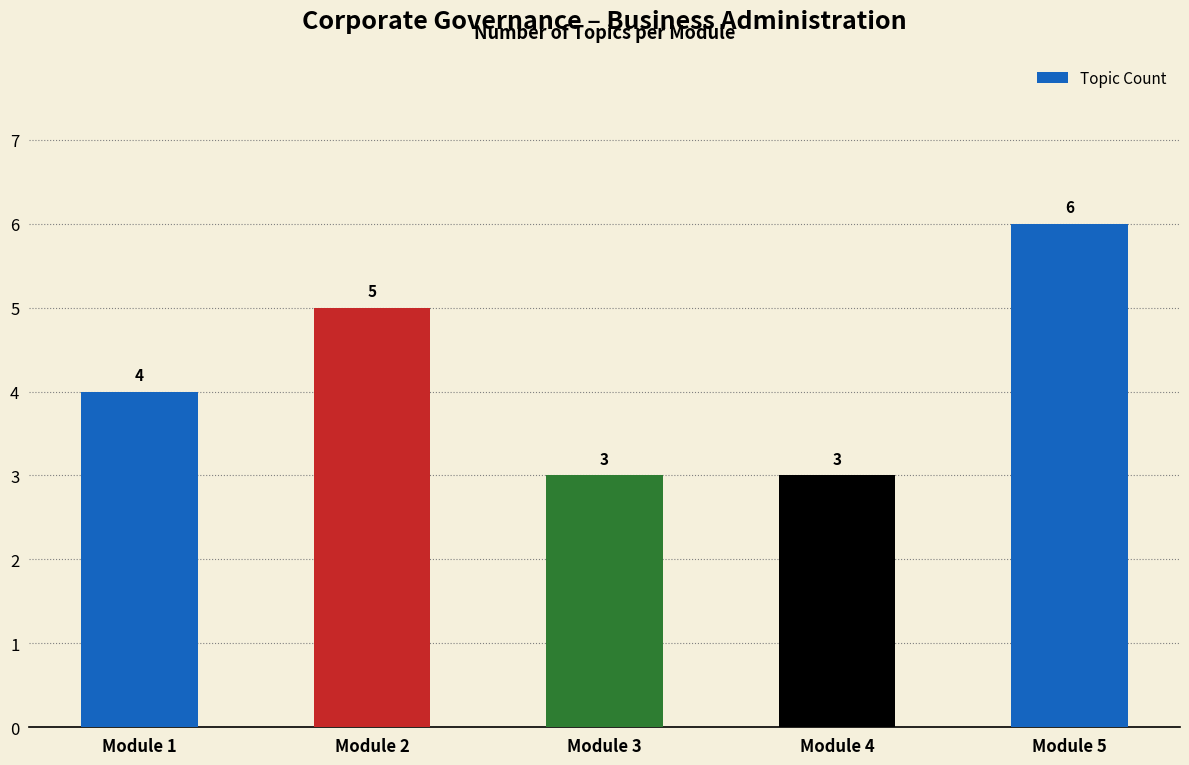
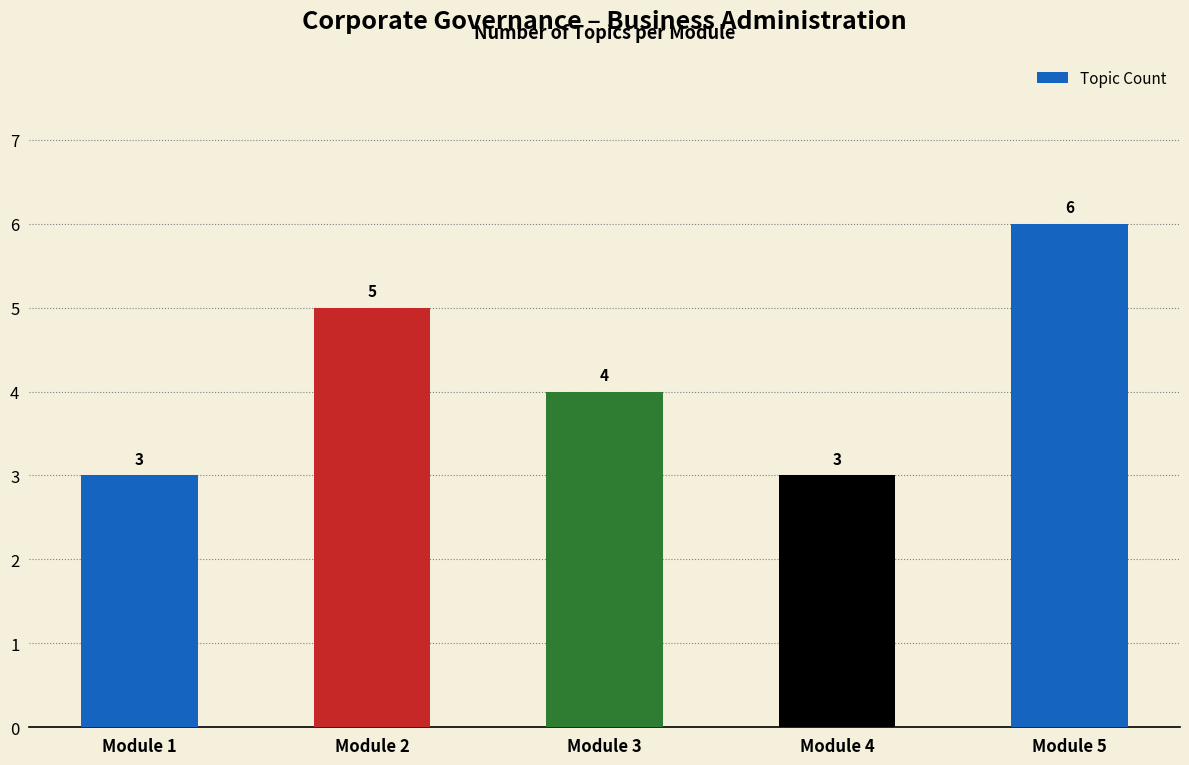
  {
-   "Module 1": 4,
+   "Module 1": 3,
    "Module 2": 5,
-   "Module 3": 3,
+   "Module 3": 4,
    "Module 4": 3,
    "Module 5": 6
  }
